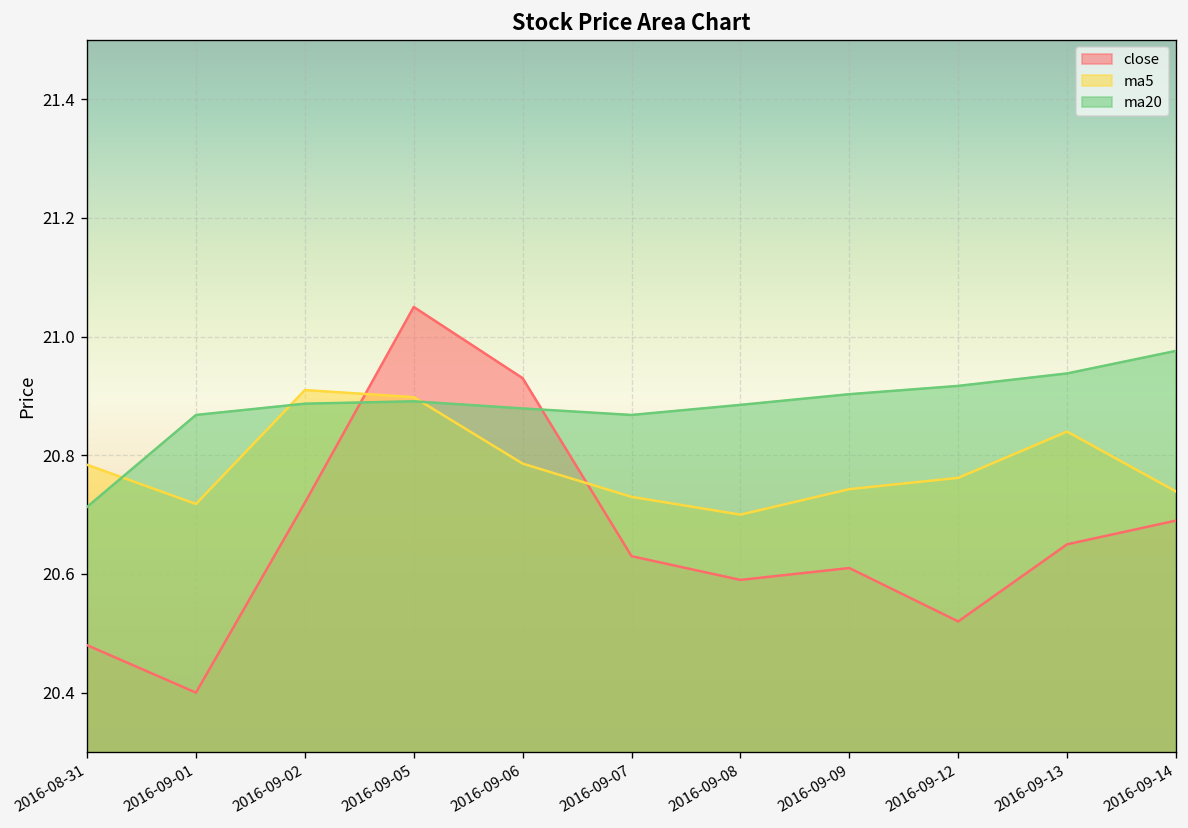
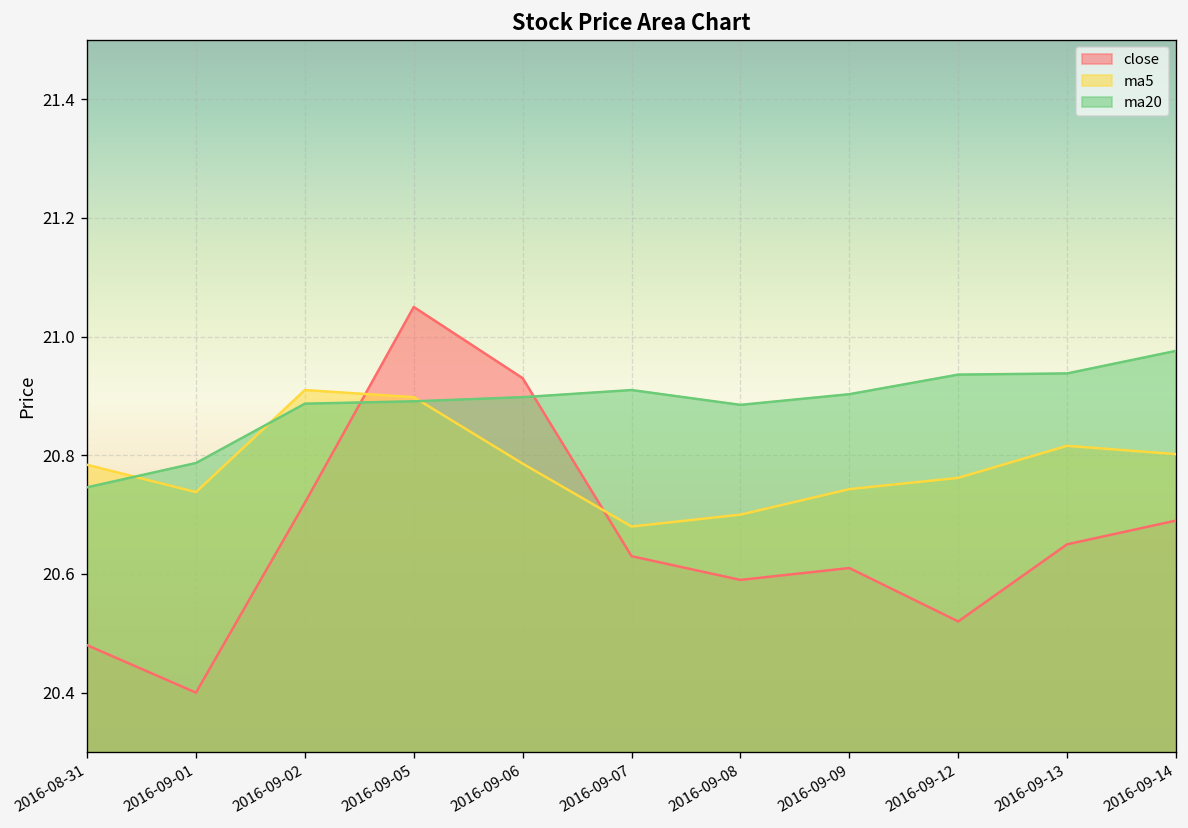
  {
    "close": {
      "2016-08-31": 20.48,
      "2016-09-01": 20.40,
      "2016-09-02": 20.72,
      "2016-09-05": 21.05,
      "2016-09-06": 20.93,
      "2016-09-07": 20.63,
      "2016-09-08": 20.59,
      "2016-09-09": 20.61,
      "2016-09-12": 20.52,
      "2016-09-13": 20.65,
      "2016-09-14": 20.69
    },
    "ma5": {
      "2016-08-31": 20.78,
-     "2016-09-01": 20.72,
+     "2016-09-01": 20.74,
      "2016-09-02": 20.91,
      "2016-09-05": 20.90,
      "2016-09-06": 20.79,
-     "2016-09-07": 20.73,
+     "2016-09-07": 20.68,
      "2016-09-08": 20.70,
      "2016-09-09": 20.74,
      "2016-09-12": 20.76,
-     "2016-09-13": 20.84,
-     "2016-09-14": 20.74
+     "2016-09-13": 20.82,
+     "2016-09-14": 20.80
    },
    "ma20": {
-     "2016-08-31": 20.71,
-     "2016-09-01": 20.87,
+     "2016-08-31": 20.75,
+     "2016-09-01": 20.79,
      "2016-09-02": 20.89,
      "2016-09-05": 20.89,
-     "2016-09-06": 20.88,
-     "2016-09-07": 20.87,
+     "2016-09-06": 20.90,
+     "2016-09-07": 20.91,
      "2016-09-08": 20.89,
      "2016-09-09": 20.90,
-     "2016-09-12": 20.92,
+     "2016-09-12": 20.94,
      "2016-09-13": 20.94,
      "2016-09-14": 20.98
    }
  }
